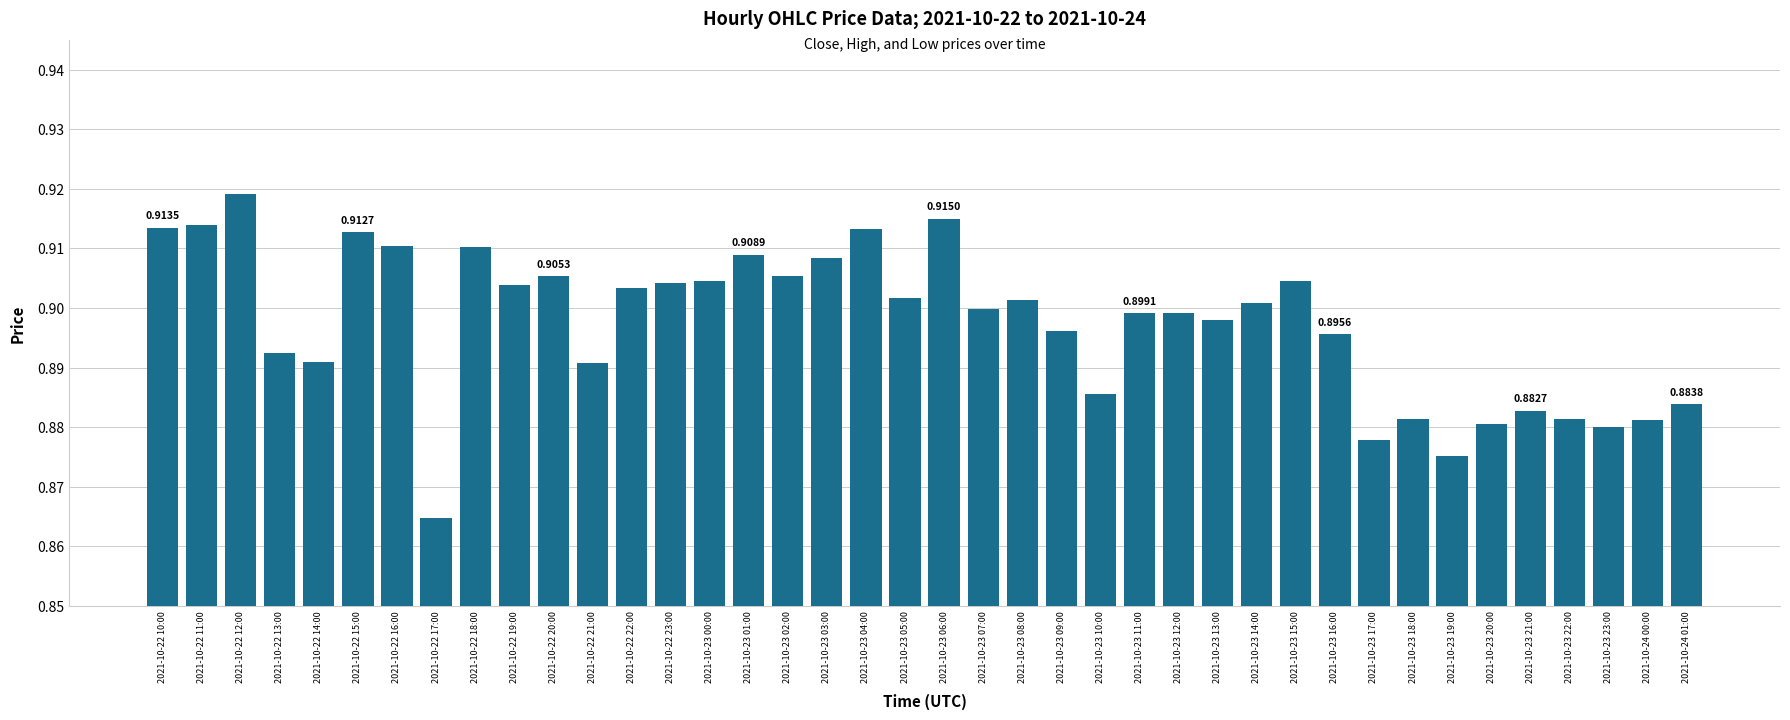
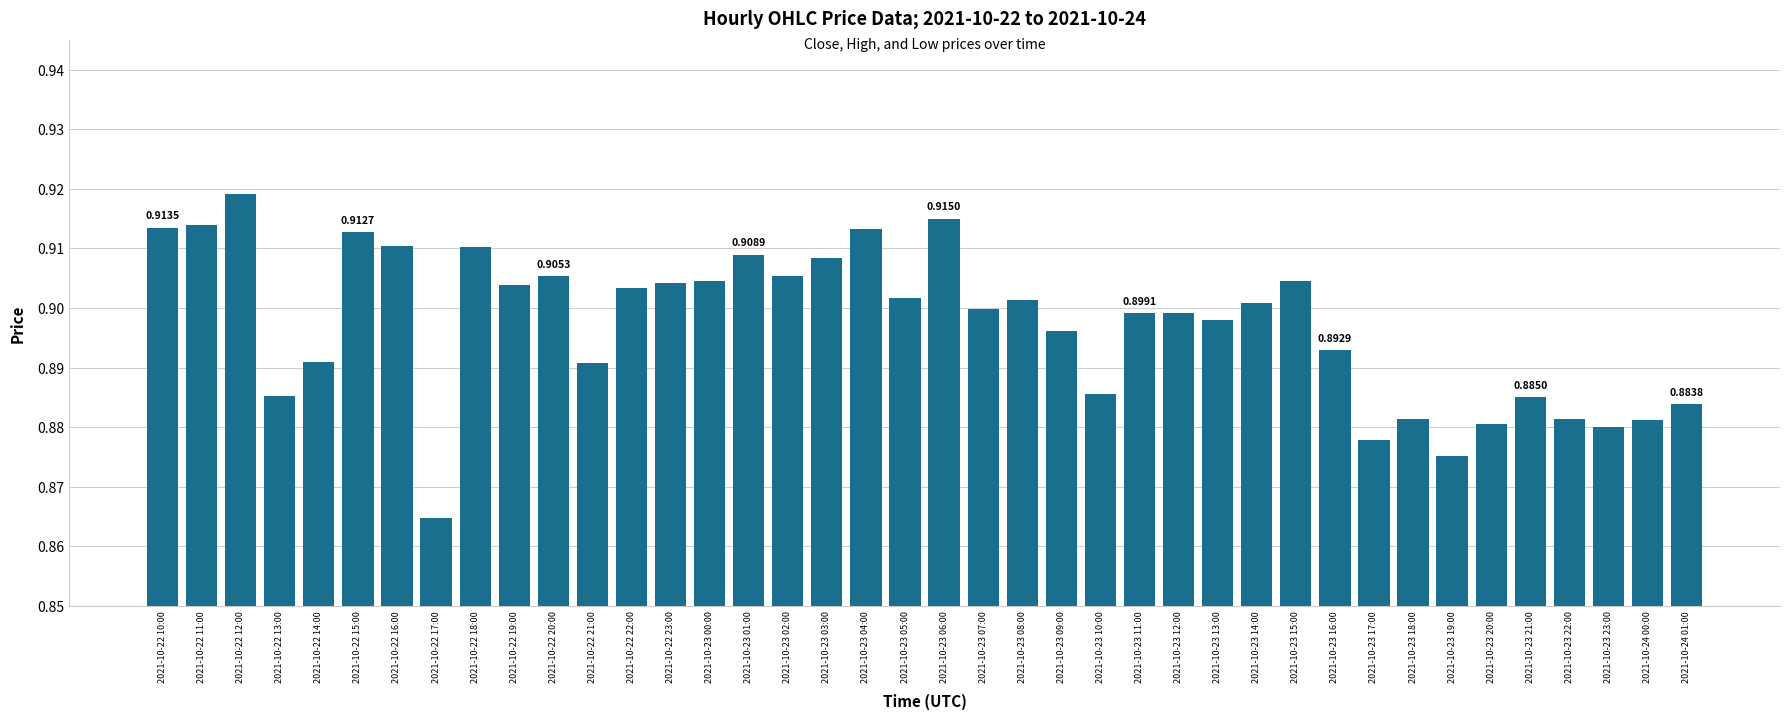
  {
    "2021-10-22 10:00": 0.9135,
-   "2021-10-22 13:00": 0.892,
+   "2021-10-22 13:00": 0.885,
    "2021-10-22 15:00": 0.9127,
    "2021-10-22 20:00": 0.9053,
    "2021-10-23 01:00": 0.9089,
    "2021-10-23 06:00": 0.9150,
    "2021-10-23 11:00": 0.8991,
-   "2021-10-23 16:00": 0.8956,
-   "2021-10-23 21:00": 0.8827,
+   "2021-10-23 16:00": 0.8929,
+   "2021-10-23 21:00": 0.8850,
    "2021-10-24 01:00": 0.8838
  }
